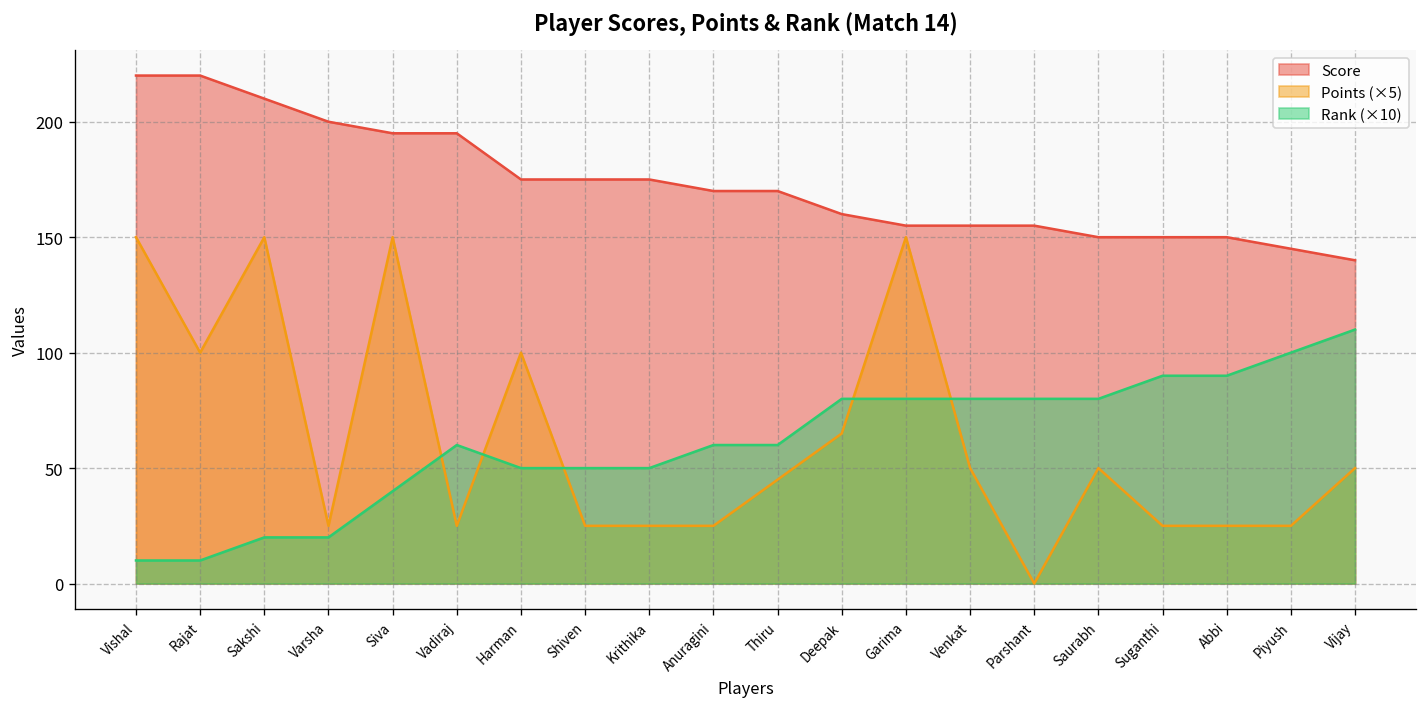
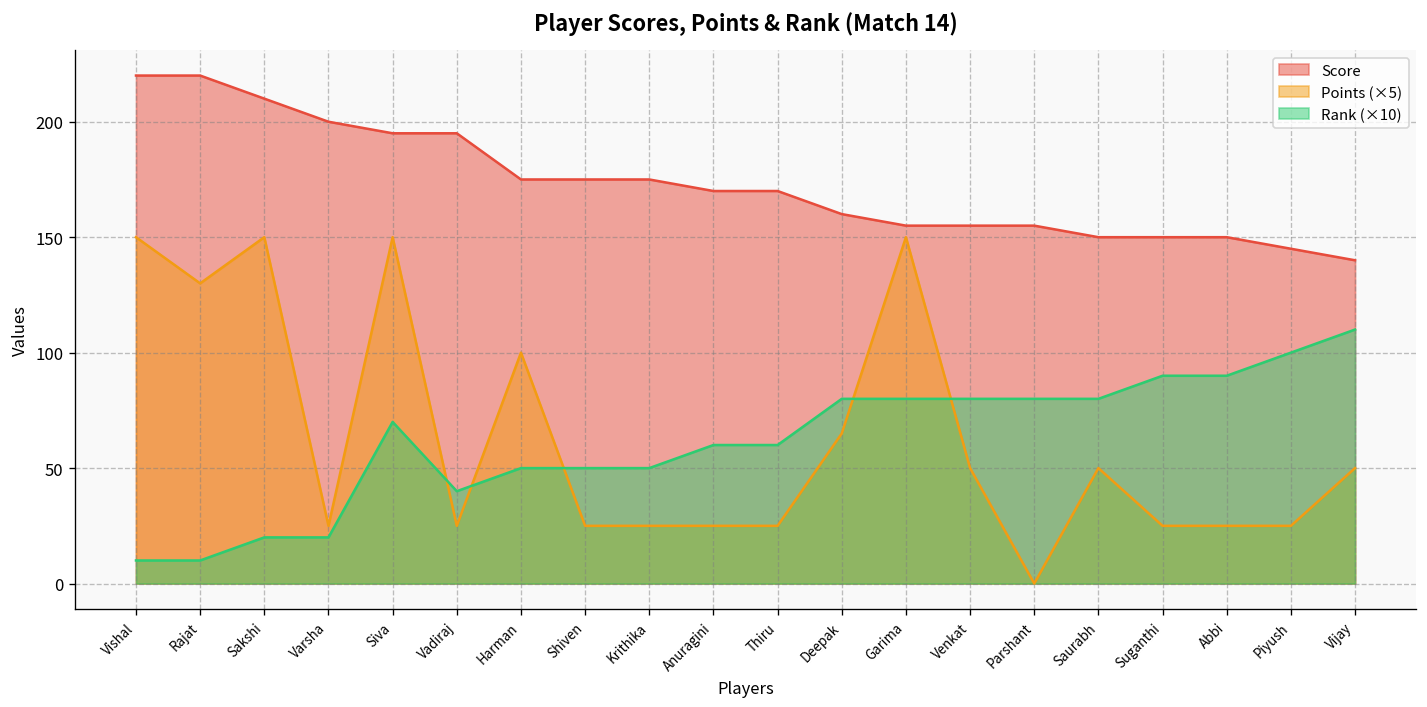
  {
    "Score": {
      "Vishal": 220,
      "Rajat": 220,
      "Sakshi": 210,
      "Varsha": 200,
      "Siva": 195,
      "Vadiraj": 195,
      "Harman": 175,
      "Shiven": 175,
      "Krithika": 175,
      "Anuragini": 170,
      "Thiru": 170,
      "Deepak": 160,
      "Garima": 155,
      "Venkat": 155,
      "Parshant": 155,
      "Saurabh": 150,
      "Suganthi": 150,
      "Abbi": 150,
      "Piyush": 145,
      "Vijay": 140
    },
    "Points (×5)": {
      "Vishal": 150,
-     "Rajat": 100,
+     "Rajat": 130,
      "Sakshi": 150,
      "Varsha": 25,
      "Siva": 150,
      "Vadiraj": 25,
      "Harman": 100,
      "Shiven": 25,
      "Krithika": 25,
      "Anuragini": 25,
-     "Thiru": 45,
+     "Thiru": 25,
      "Deepak": 65,
      "Garima": 150,
      "Venkat": 50,
      "Parshant": 0,
      "Saurabh": 50,
      "Suganthi": 25,
      "Abbi": 25,
      "Piyush": 25,
      "Vijay": 50
    },
    "Rank (×10)": {
      "Vishal": 10,
      "Rajat": 10,
      "Sakshi": 20,
      "Varsha": 20,
-     "Siva": 40,
-     "Vadiraj": 60,
+     "Siva": 70,
+     "Vadiraj": 40,
      "Harman": 50,
      "Shiven": 50,
      "Krithika": 50,
      "Anuragini": 60,
      "Thiru": 60,
      "Deepak": 80,
      "Garima": 80,
      "Venkat": 80,
      "Parshant": 80,
      "Saurabh": 80,
      "Suganthi": 90,
      "Abbi": 90,
      "Piyush": 100,
      "Vijay": 110
    }
  }
